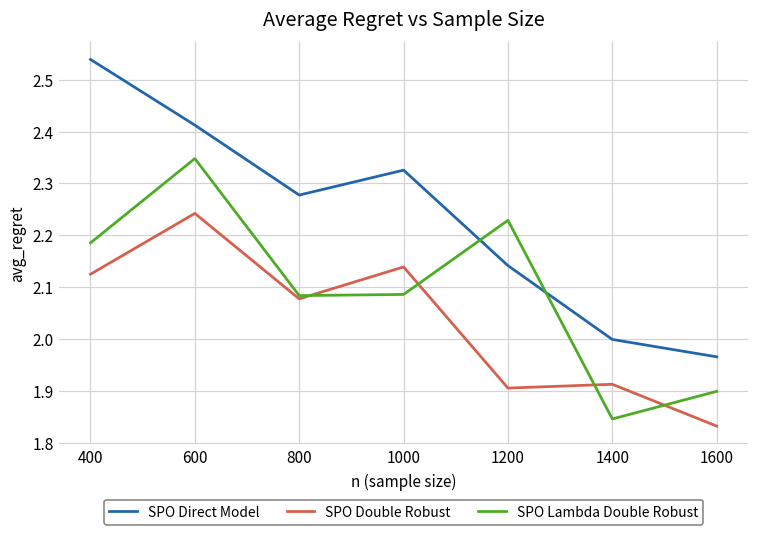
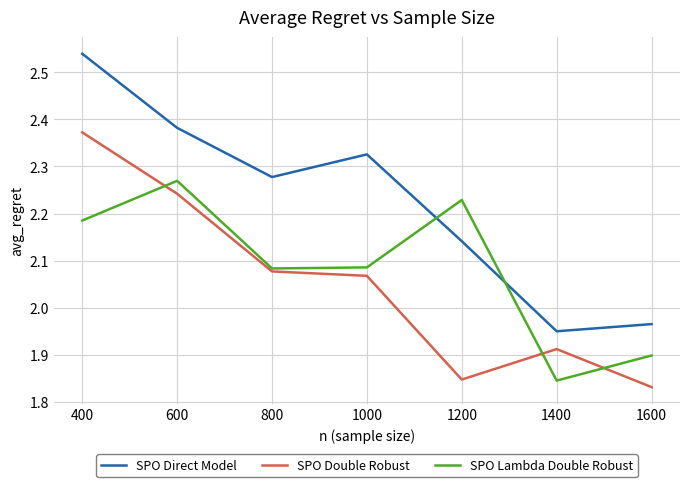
  {
    "SPO Direct Model": {
      "400": 2.54,
-     "600": 2.41,
+     "600": 2.38,
      "800": 2.28,
      "1000": 2.33,
      "1200": 2.14,
-     "1400": 2.00,
+     "1400": 1.95,
      "1600": 1.97
    },
    "SPO Double Robust": {
-     "400": 2.12,
+     "400": 2.37,
      "600": 2.24,
      "800": 2.08,
-     "1000": 2.14,
-     "1200": 1.91,
+     "1000": 2.07,
+     "1200": 1.85,
      "1400": 1.91,
      "1600": 1.83
    },
    "SPO Lambda Double Robust": {
      "400": 2.19,
-     "600": 2.35,
+     "600": 2.27,
      "800": 2.08,
      "1000": 2.09,
      "1200": 2.23,
      "1400": 1.85,
      "1600": 1.90
    }
  }
